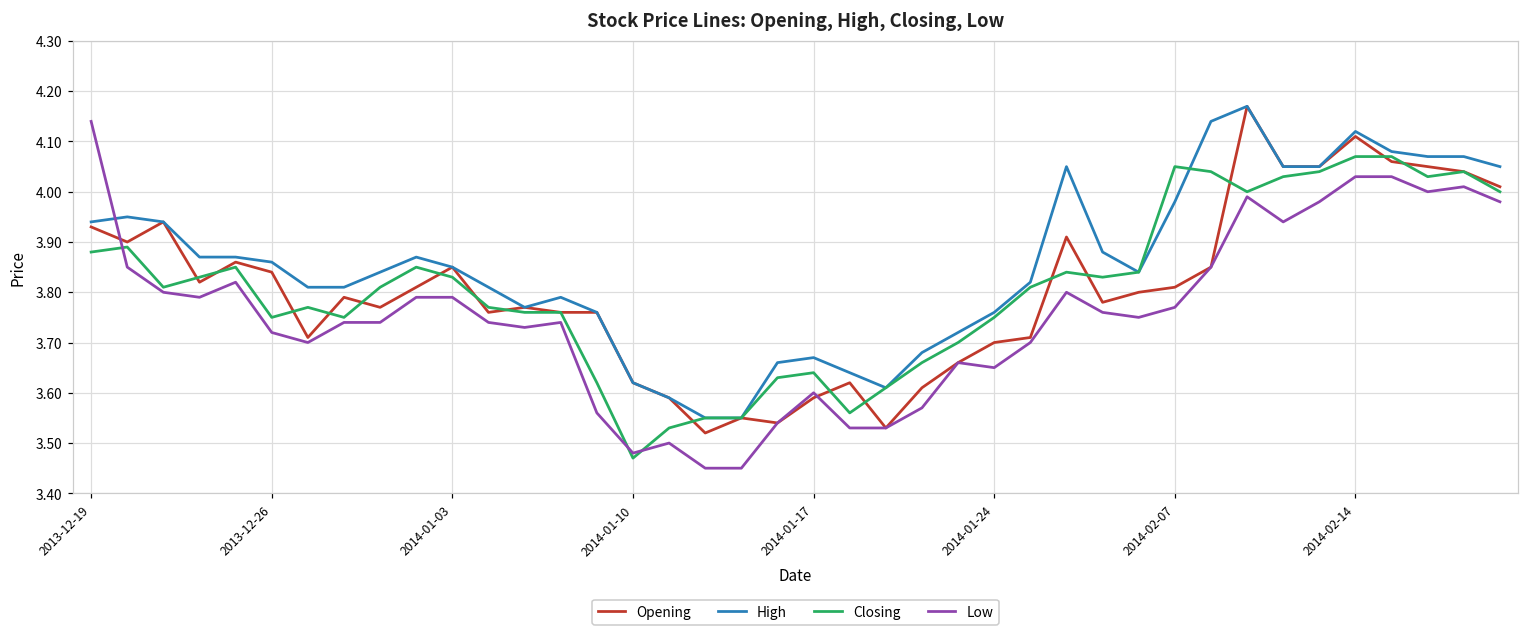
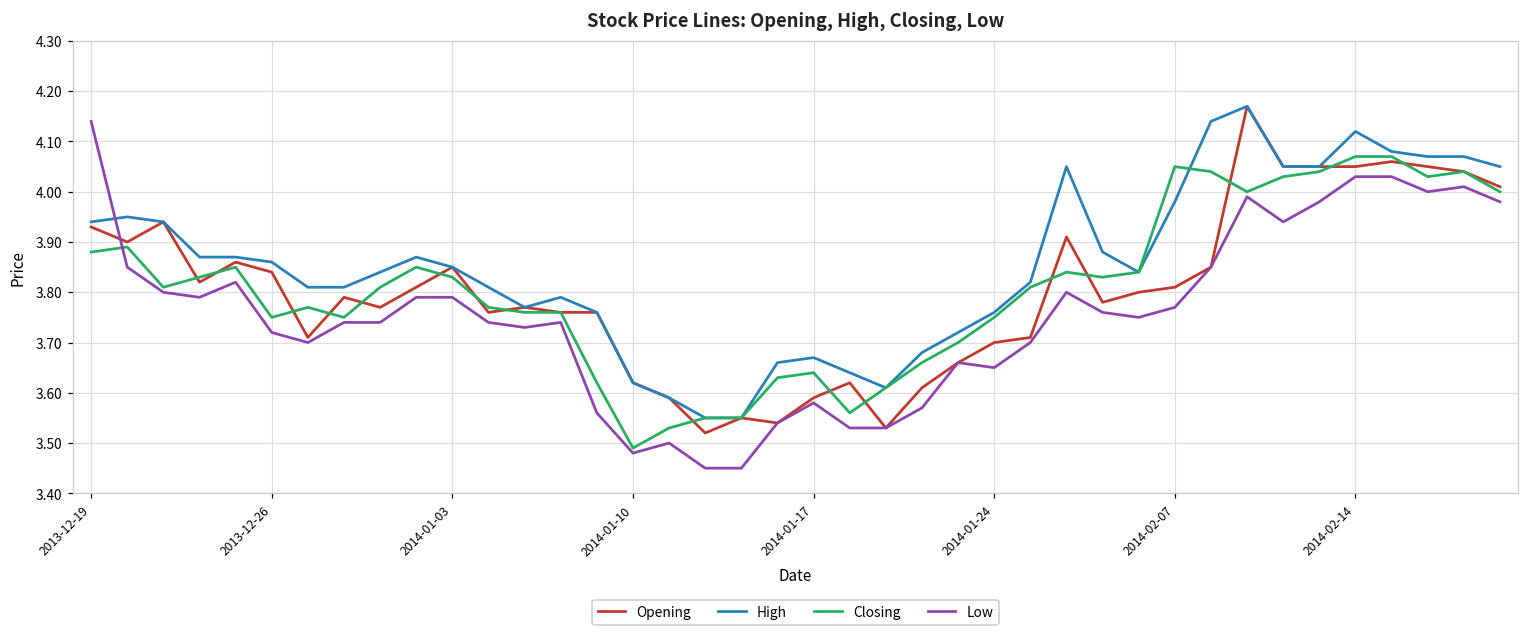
  {
    "Opening": {
      "2013-12-19": 3.93,
      "2013-12-26": 3.84,
      "2014-01-17": 3.59,
      "2014-01-24": 3.70,
      "2014-02-07": 3.81,
-     "2014-02-14": 4.11
+     "2014-02-14": 4.05
    },
    "High": {
      "2013-12-19": 3.94,
      "2013-12-26": 3.86,
      "2014-01-17": 3.67,
      "2014-01-24": 3.76,
      "2014-02-07": 3.98,
      "2014-02-14": 4.12
    },
    "Closing": {
      "2013-12-19": 3.88,
      "2013-12-26": 3.75,
      "2014-01-03": 3.83,
-     "2014-01-10": 3.47,
+     "2014-01-10": 3.49,
      "2014-01-17": 3.64,
      "2014-01-24": 3.75,
      "2014-02-07": 4.05,
      "2014-02-14": 4.07
    },
    "Low": {
      "2013-12-19": 4.14,
      "2013-12-26": 3.72,
      "2014-01-03": 3.79,
      "2014-01-10": 3.48,
-     "2014-01-17": 3.60,
+     "2014-01-17": 3.58,
      "2014-01-24": 3.65,
      "2014-02-07": 3.77,
      "2014-02-14": 4.03
    }
  }
